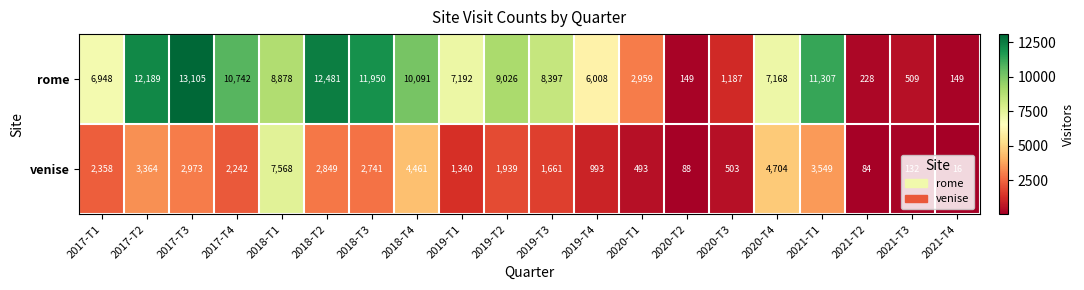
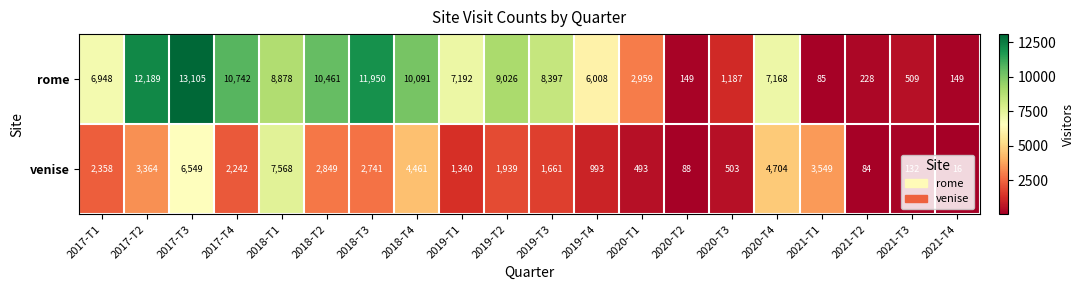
  {
    "rome": {
      "2017-T1": "6,948",
      "2017-T2": "12,189",
      "2017-T3": "13,105",
      "2017-T4": "10,742",
      "2018-T1": "8,878",
-     "2018-T2": "12,481",
+     "2018-T2": "10,461",
      "2018-T3": "11,950",
      "2018-T4": "10,091",
      "2019-T1": "7,192",
      "2019-T2": "9,026",
      "2019-T3": "8,397",
      "2019-T4": "6,008",
      "2020-T1": "2,959",
      "2020-T2": "149",
      "2020-T3": "1,187",
      "2020-T4": "7,168",
-     "2021-T1": "11,307",
+     "2021-T1": "85",
      "2021-T2": "228",
      "2021-T3": "509",
      "2021-T4": "149"
    },
    "venise": {
      "2017-T1": "2,358",
      "2017-T2": "3,364",
-     "2017-T3": "2,973",
+     "2017-T3": "6,549",
      "2017-T4": "2,242",
      "2018-T1": "7,568",
      "2018-T2": "2,849",
      "2018-T3": "2,741",
      "2018-T4": "4,461",
      "2019-T1": "1,340",
      "2019-T2": "1,939",
      "2019-T3": "1,661",
      "2019-T4": "993",
      "2020-T1": "493",
      "2020-T2": "88",
      "2020-T3": "503",
      "2020-T4": "4,704",
      "2021-T1": "3,549",
      "2021-T2": "84"
    }
  }
